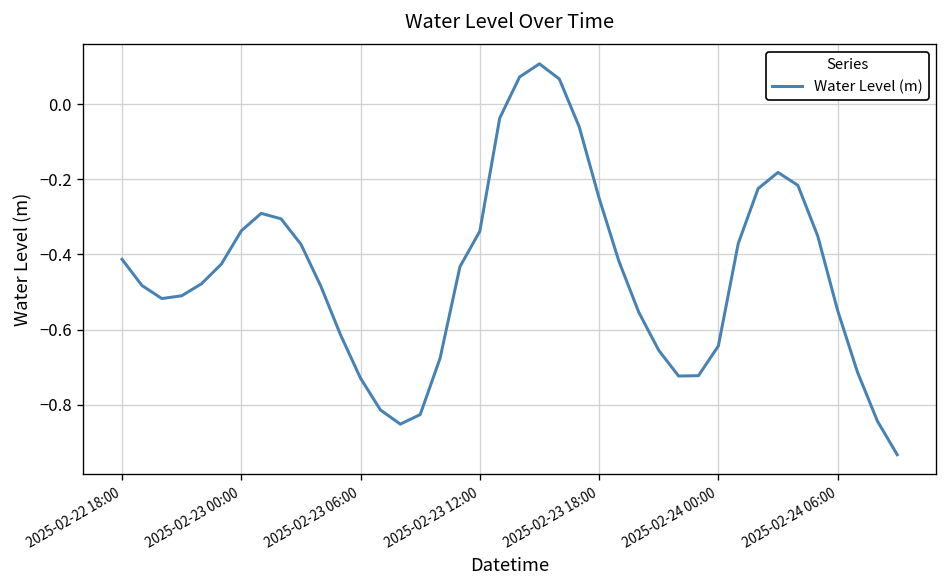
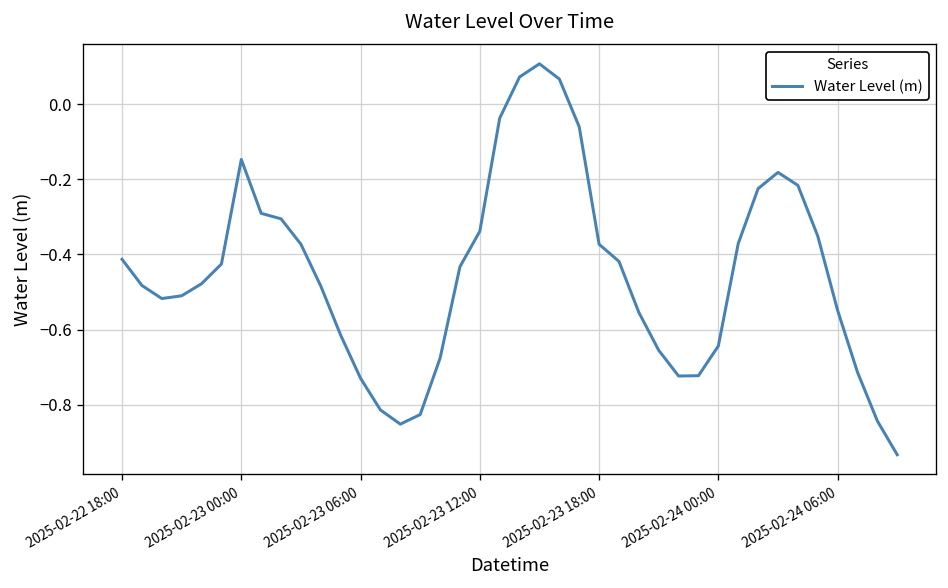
  {
    "2025-02-22 18:00": -0.41,
-   "2025-02-23 00:00": -0.34,
+   "2025-02-23 00:00": -0.15,
    "2025-02-23 06:00": -0.73,
    "2025-02-23 12:00": -0.34,
-   "2025-02-23 18:00": -0.25,
+   "2025-02-23 18:00": -0.37,
    "2025-02-24 00:00": -0.64,
    "2025-02-24 06:00": -0.55
  }
